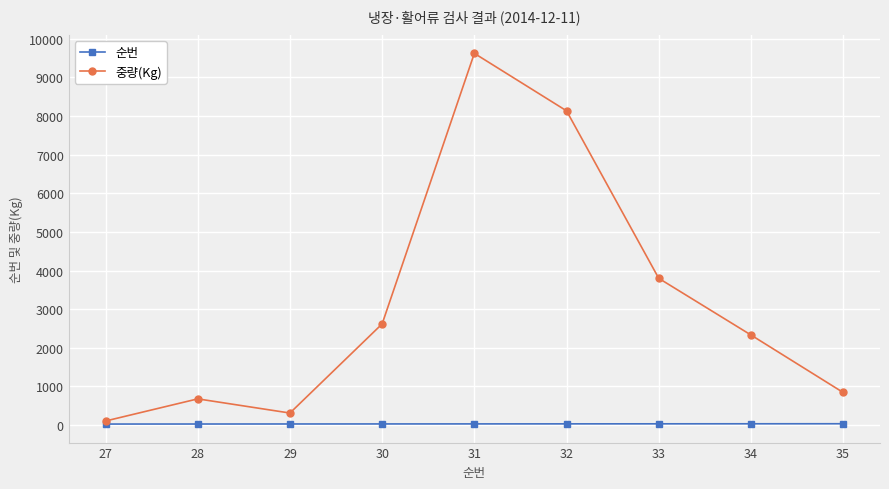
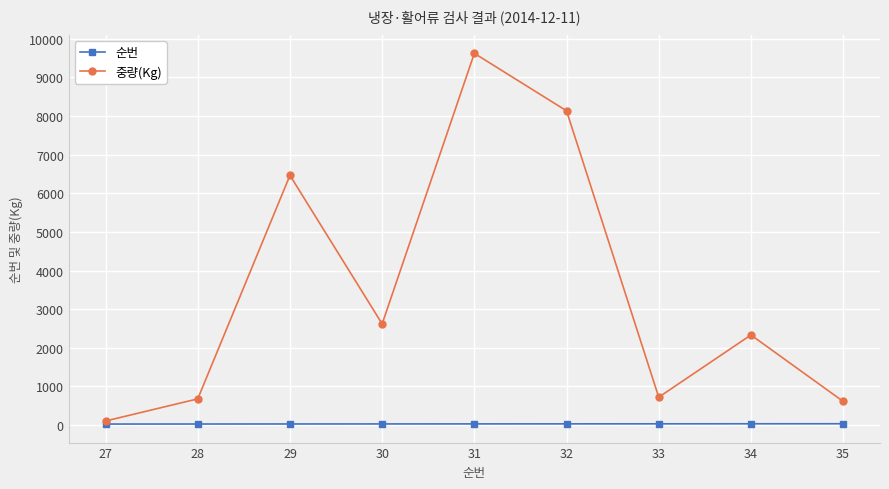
  {
    "순번": {
      "27": 0,
      "28": 0,
      "29": 0,
      "30": 0,
      "31": 0,
      "32": 0,
      "33": 0,
      "34": 0,
      "35": 0
    },
    "중량(Kg)": {
      "27": 100,
      "28": 700,
-     "29": 300,
+     "29": 6500,
      "30": 2600,
      "31": 9600,
      "32": 8100,
-     "33": 3800,
+     "33": 700,
      "34": 2300,
-     "35": 800
+     "35": 600
    }
  }
